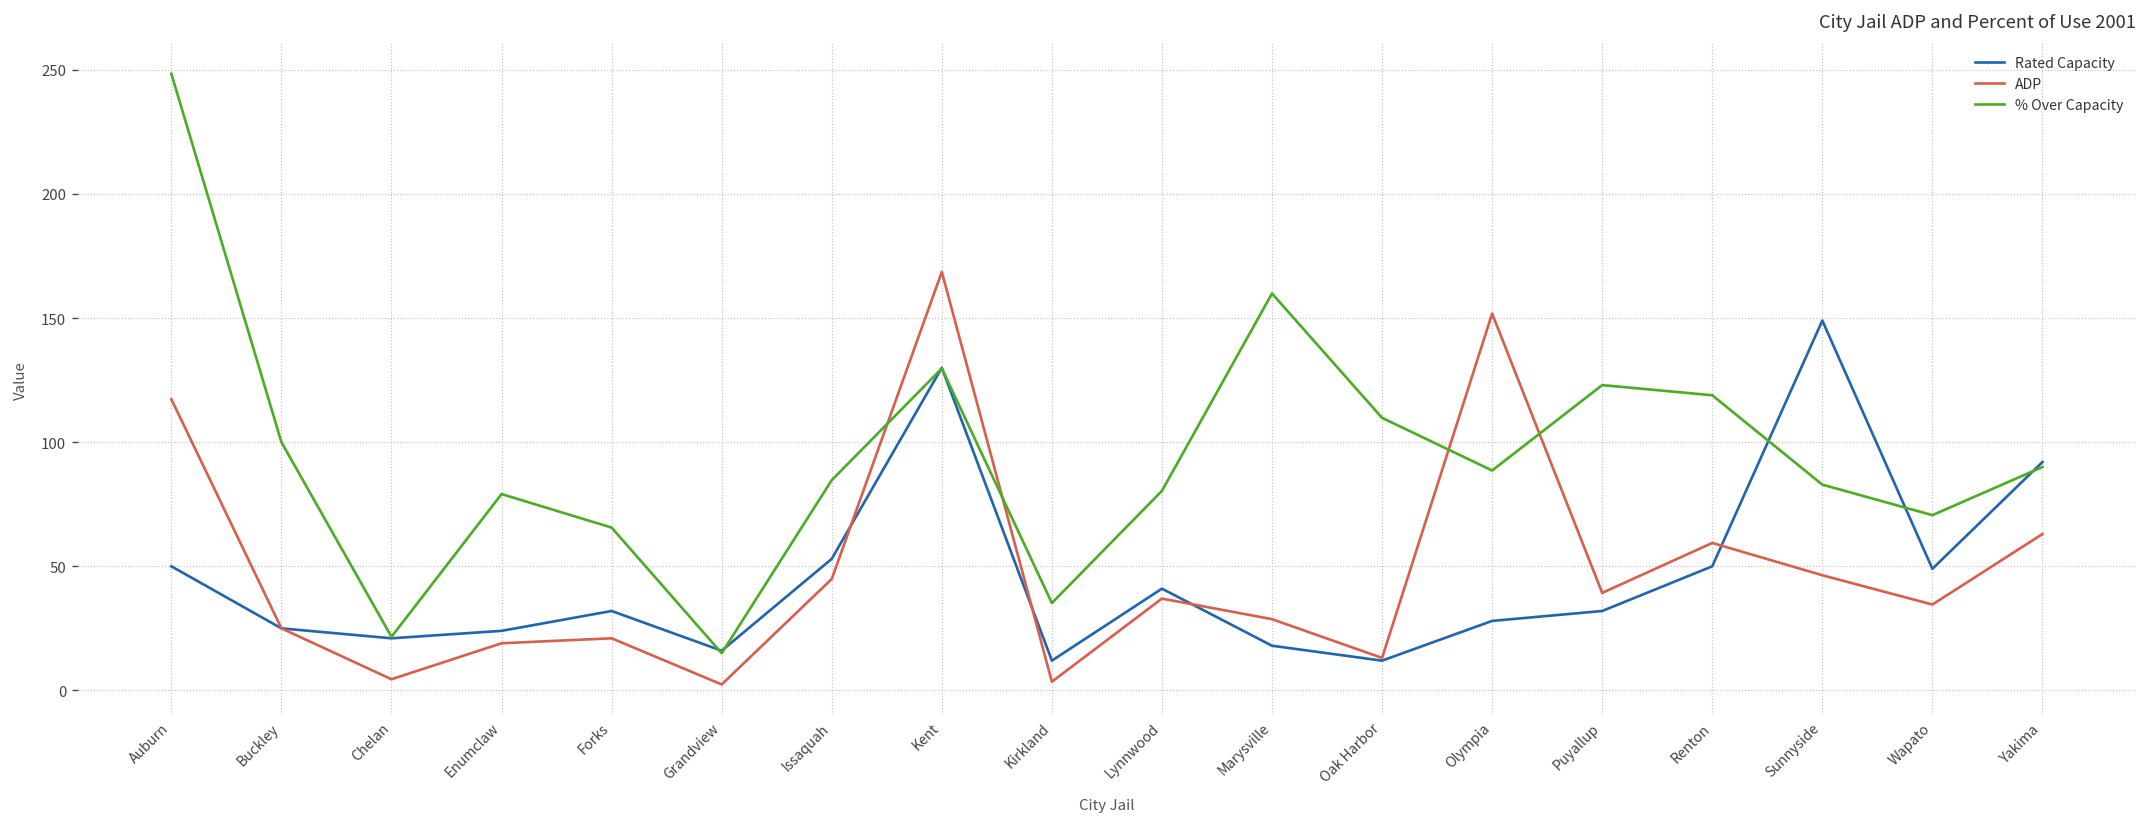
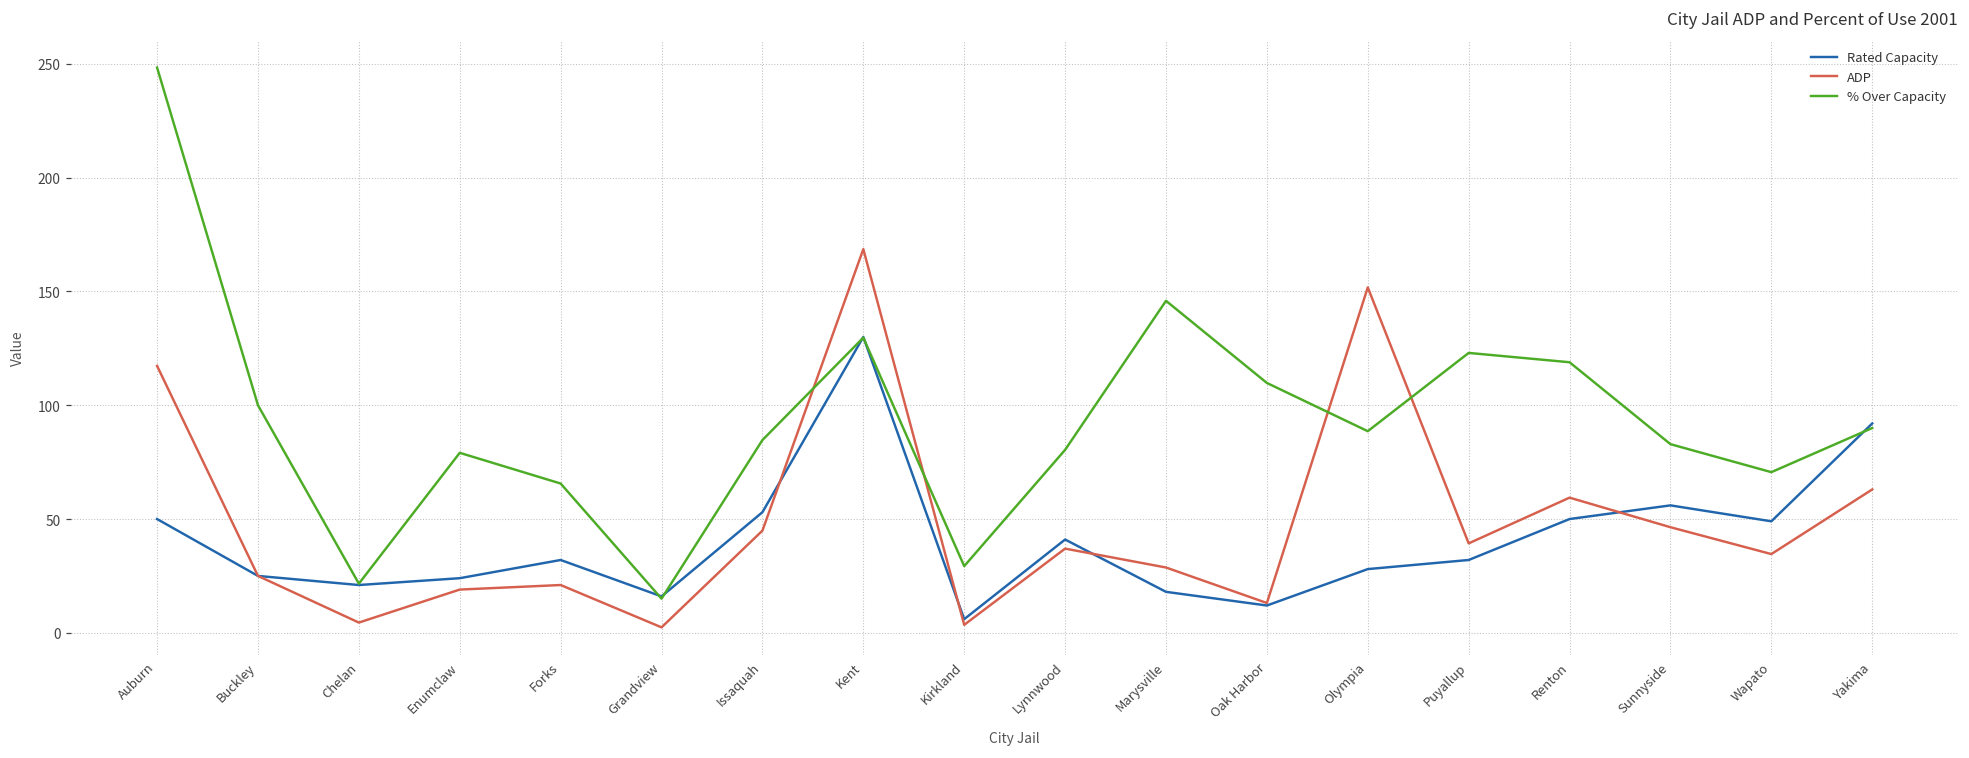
  {
    "Rated Capacity": {
      "Auburn": 50,
      "Enumclaw": 24,
      "Forks": 32,
      "Issaquah": 53,
-     "Kirkland": 12,
+     "Kirkland": 6,
      "Lynnwood": 41,
      "Marysville": 18,
      "Olympia": 28,
      "Puyallup": 32,
      "Renton": 50,
-     "Sunnyside": 149,
+     "Sunnyside": 56,
      "Wapato": 49,
      "Yakima": 92
    },
    "ADP": {
      "Auburn": 117,
      "Chelan": 5,
      "Enumclaw": 19,
      "Forks": 21,
      "Grandview": 2,
      "Issaquah": 45,
      "Kent": 169,
      "Kirkland": 4,
      "Lynnwood": 37,
      "Marysville": 29,
      "Olympia": 152,
      "Puyallup": 39,
      "Renton": 59,
      "Sunnyside": 46,
      "Wapato": 35,
      "Yakima": 63
    },
    "% Over Capacity": {
      "Auburn": 248,
      "Buckley": 100,
      "Enumclaw": 79,
      "Forks": 66,
      "Issaquah": 85,
-     "Kirkland": 35,
+     "Kirkland": 29,
      "Lynnwood": 80,
-     "Marysville": 160,
+     "Marysville": 146,
      "Oak Harbor": 110,
      "Olympia": 89,
      "Puyallup": 123,
      "Renton": 119,
      "Sunnyside": 83,
      "Wapato": 71,
      "Yakima": 90
    }
  }
